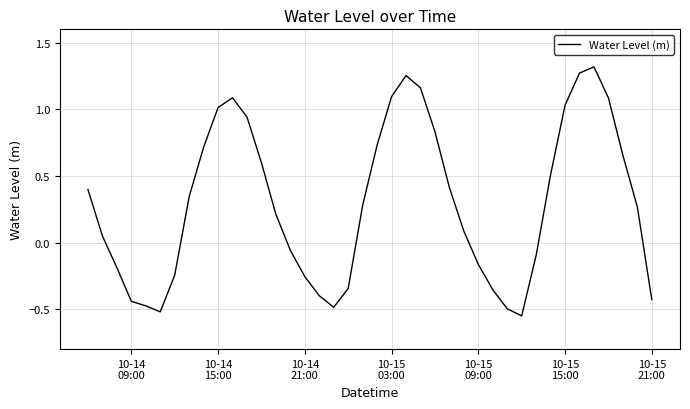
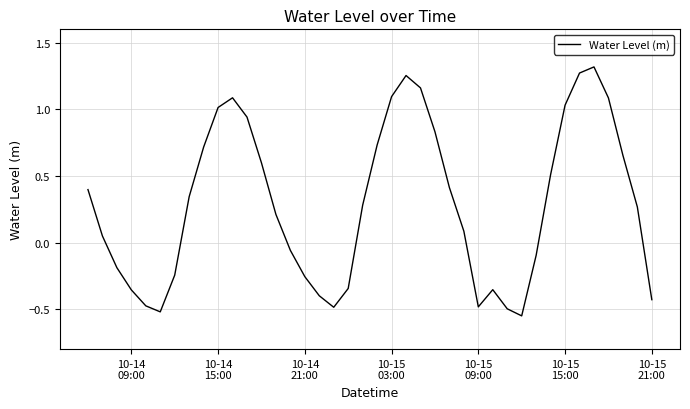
  {
-   "10-14 09:00": -0.44,
+   "10-14 09:00": -0.36,
    "10-14 15:00": 1.01,
    "10-14 21:00": -0.26,
    "10-15 03:00": 1.09,
-   "10-15 09:00": -0.16,
+   "10-15 09:00": -0.48,
    "10-15 15:00": 1.03,
    "10-15 21:00": -0.43
  }
